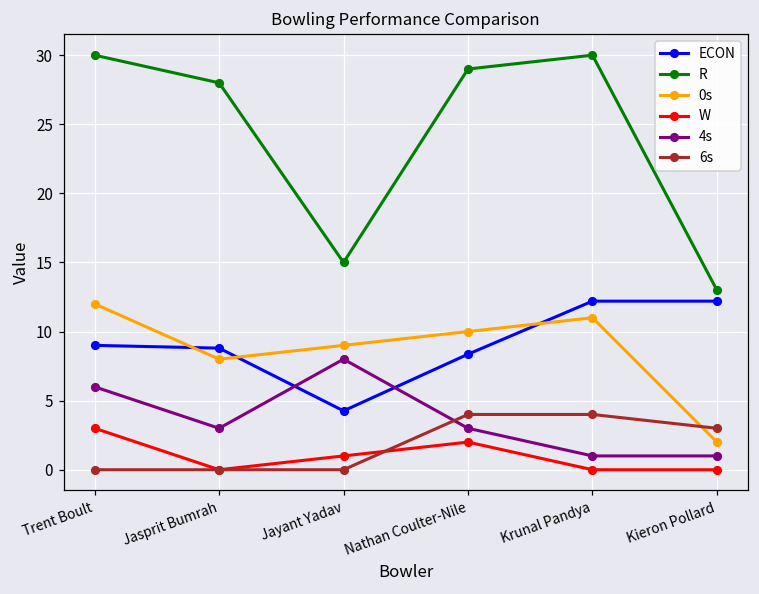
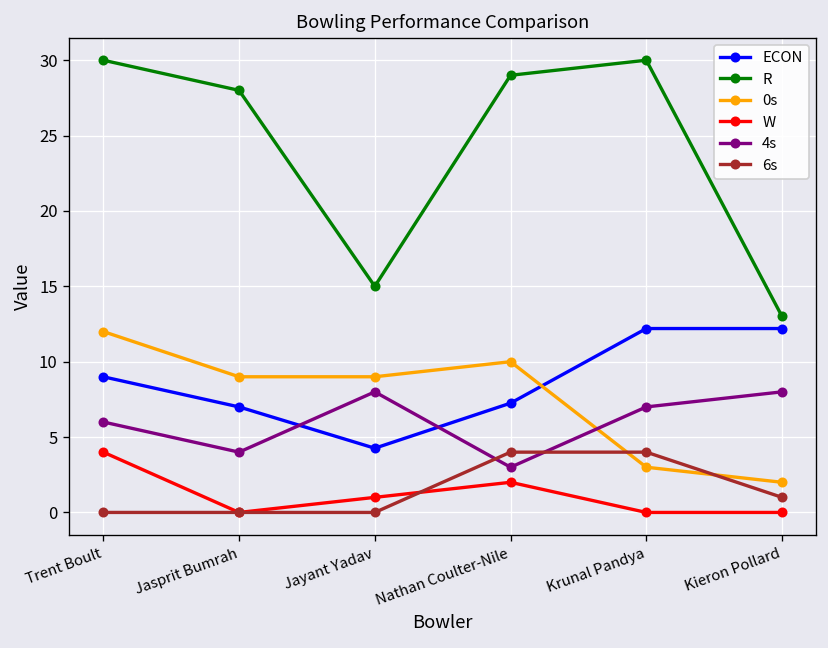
  {
    "ECON": {
      "Trent Boult": 9.0,
-     "Jasprit Bumrah": 8.8,
+     "Jasprit Bumrah": 7.0,
      "Jayant Yadav": 4.3,
-     "Nathan Coulter-Nile": 8.4,
+     "Nathan Coulter-Nile": 7.3,
      "Krunal Pandya": 12.2,
      "Kieron Pollard": 12.2
    },
    "R": {
      "Trent Boult": 30.0,
      "Jasprit Bumrah": 28.0,
      "Jayant Yadav": 15.0,
      "Nathan Coulter-Nile": 29.0,
      "Krunal Pandya": 30.0,
      "Kieron Pollard": 13.0
    },
    "0s": {
      "Trent Boult": 12,
-     "Jasprit Bumrah": 8,
+     "Jasprit Bumrah": 9,
      "Jayant Yadav": 9,
      "Nathan Coulter-Nile": 10,
-     "Krunal Pandya": 11,
+     "Krunal Pandya": 3,
      "Kieron Pollard": 2
    },
    "W": {
-     "Trent Boult": 3,
+     "Trent Boult": 4,
      "Jayant Yadav": 1,
      "Nathan Coulter-Nile": 2,
      "Krunal Pandya": 0,
      "Kieron Pollard": 0
    },
    "4s": {
      "Trent Boult": 6,
-     "Jasprit Bumrah": 3,
+     "Jasprit Bumrah": 4,
      "Jayant Yadav": 8,
      "Nathan Coulter-Nile": 3,
-     "Krunal Pandya": 1,
-     "Kieron Pollard": 1
+     "Krunal Pandya": 7,
+     "Kieron Pollard": 8
    },
    "6s": {
      "Trent Boult": 0,
      "Jayant Yadav": 0,
      "Nathan Coulter-Nile": 4,
      "Krunal Pandya": 4,
-     "Kieron Pollard": 3
+     "Kieron Pollard": 1
    }
  }
